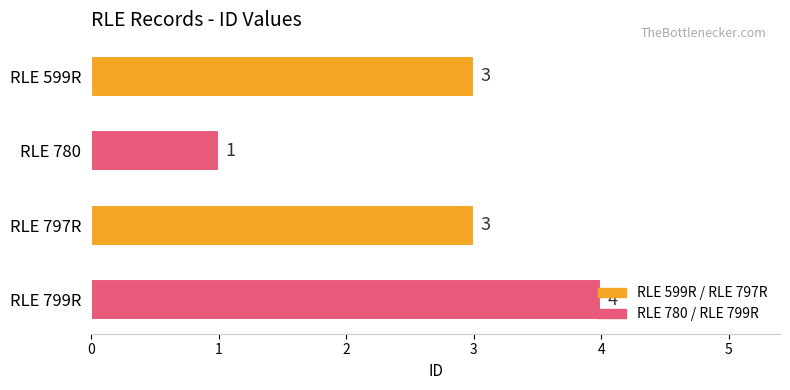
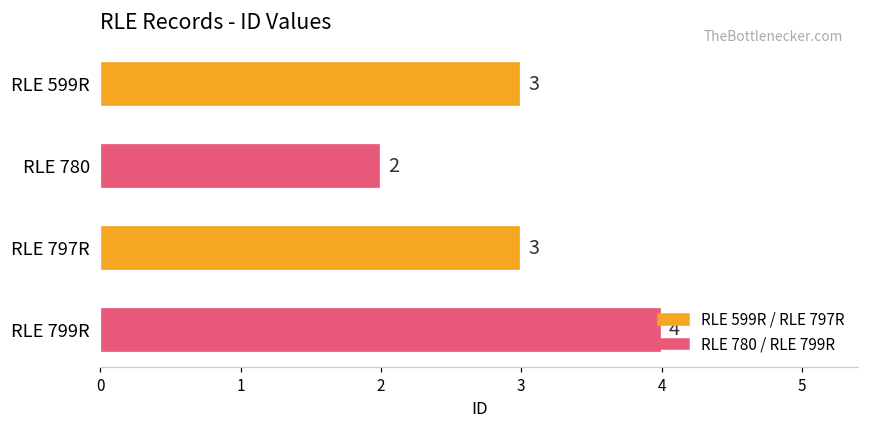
  {
    "RLE 599R": 3,
-   "RLE 780": 1,
+   "RLE 780": 2,
    "RLE 797R": 3,
    "RLE 799R": 4
  }
